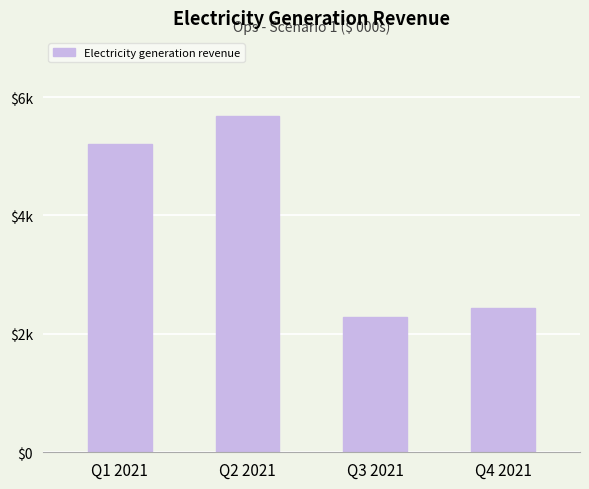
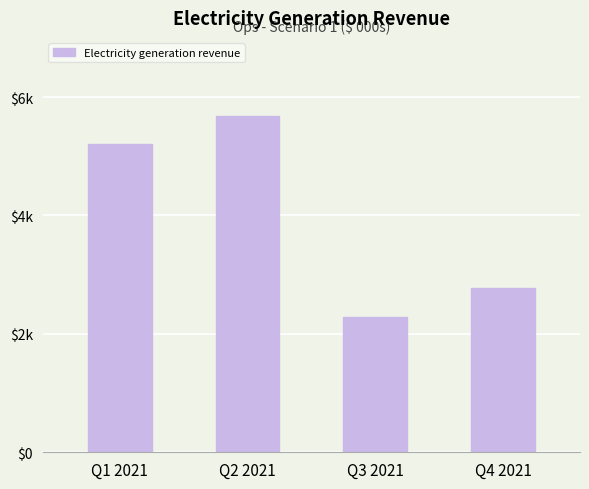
  {
    "Q1 2021": "$5200",
    "Q2 2021": "$5700",
    "Q3 2021": "$2300",
-   "Q4 2021": "$2400"
+   "Q4 2021": "$2800"
  }
